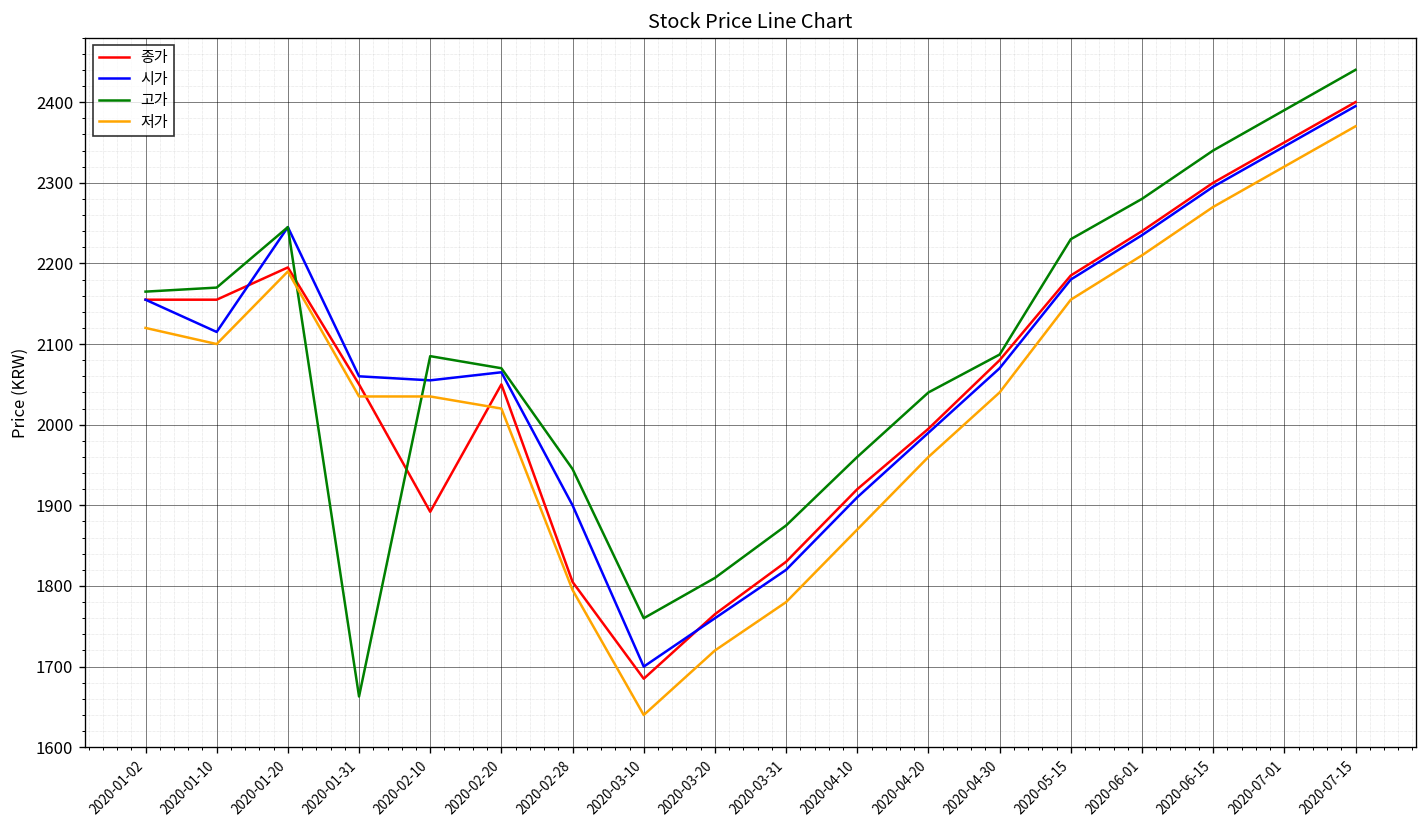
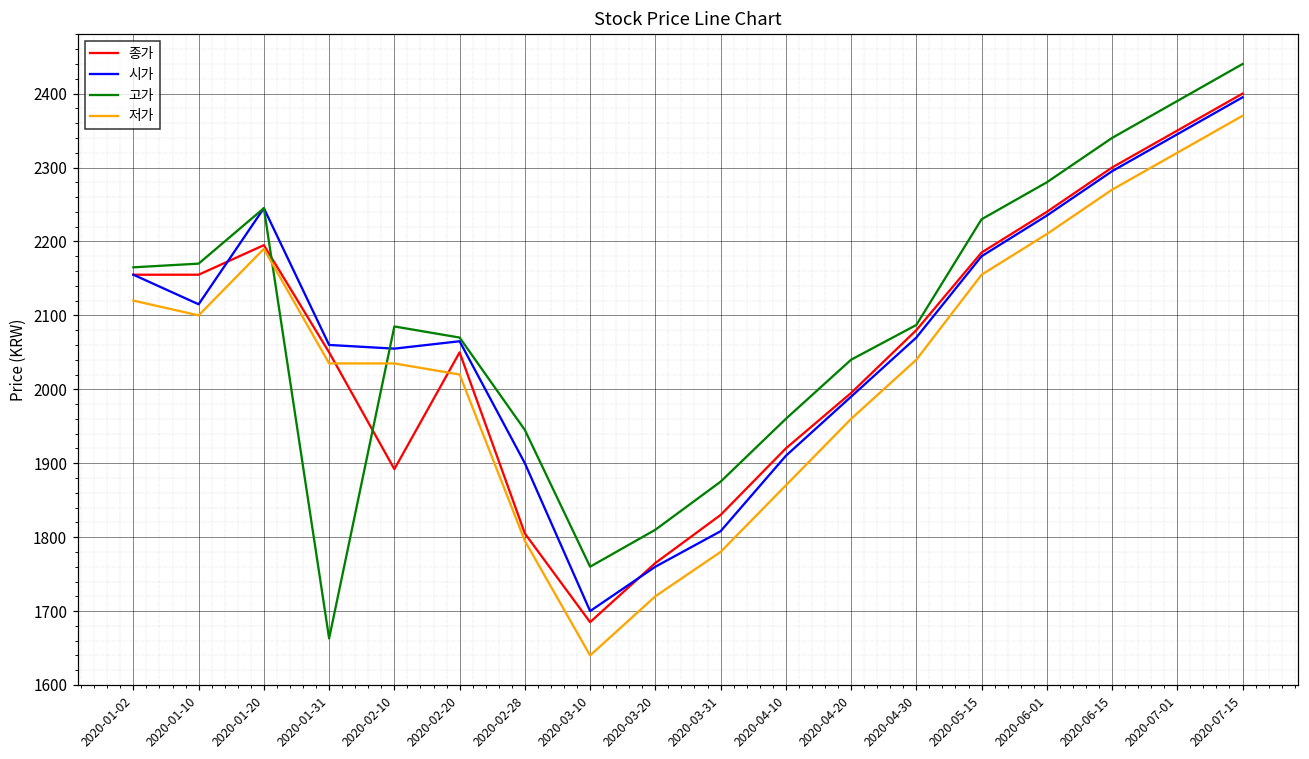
  {
    "종가": {
      "2020-01-10": 2160,
      "2020-01-20": 2200,
      "2020-01-31": 2050,
      "2020-02-10": 1890,
      "2020-02-20": 2050,
      "2020-02-28": 1810,
      "2020-03-10": 1690,
      "2020-03-20": 1770,
      "2020-03-31": 1830,
      "2020-04-10": 1920,
      "2020-04-20": 2000,
      "2020-04-30": 2080,
      "2020-05-15": 2190,
      "2020-06-01": 2240,
      "2020-06-15": 2300,
      "2020-07-01": 2350,
      "2020-07-15": 2400
    },
    "시가": {
      "2020-01-10": 2120,
      "2020-01-31": 2060,
      "2020-02-10": 2060,
      "2020-02-20": 2070,
      "2020-02-28": 1900,
      "2020-03-10": 1700,
      "2020-03-20": 1760,
-     "2020-03-31": 1820,
+     "2020-03-31": 1810,
      "2020-04-10": 1910,
      "2020-04-20": 1990,
      "2020-04-30": 2070,
      "2020-05-15": 2180,
      "2020-06-01": 2240,
      "2020-06-15": 2300,
      "2020-07-01": 2350,
      "2020-07-15": 2400
    },
    "고가": {
      "2020-01-02": 2170,
      "2020-01-10": 2170,
      "2020-01-31": 1660,
      "2020-02-10": 2090,
      "2020-02-20": 2070,
      "2020-02-28": 1950,
      "2020-03-10": 1760,
      "2020-03-20": 1810,
      "2020-03-31": 1880,
      "2020-04-10": 1960,
      "2020-04-20": 2040,
      "2020-04-30": 2090,
      "2020-05-15": 2230,
      "2020-06-01": 2280,
      "2020-06-15": 2340,
      "2020-07-01": 2390,
      "2020-07-15": 2440
    },
    "저가": {
      "2020-01-02": 2120,
      "2020-01-10": 2100,
      "2020-01-20": 2190,
      "2020-01-31": 2040,
      "2020-02-10": 2040,
      "2020-02-20": 2020,
      "2020-02-28": 1800,
      "2020-03-10": 1640,
      "2020-03-20": 1720,
      "2020-03-31": 1780,
      "2020-04-10": 1870,
      "2020-04-20": 1960,
      "2020-04-30": 2040,
      "2020-05-15": 2160,
      "2020-06-01": 2210,
      "2020-06-15": 2270,
      "2020-07-01": 2320,
      "2020-07-15": 2370
    }
  }
